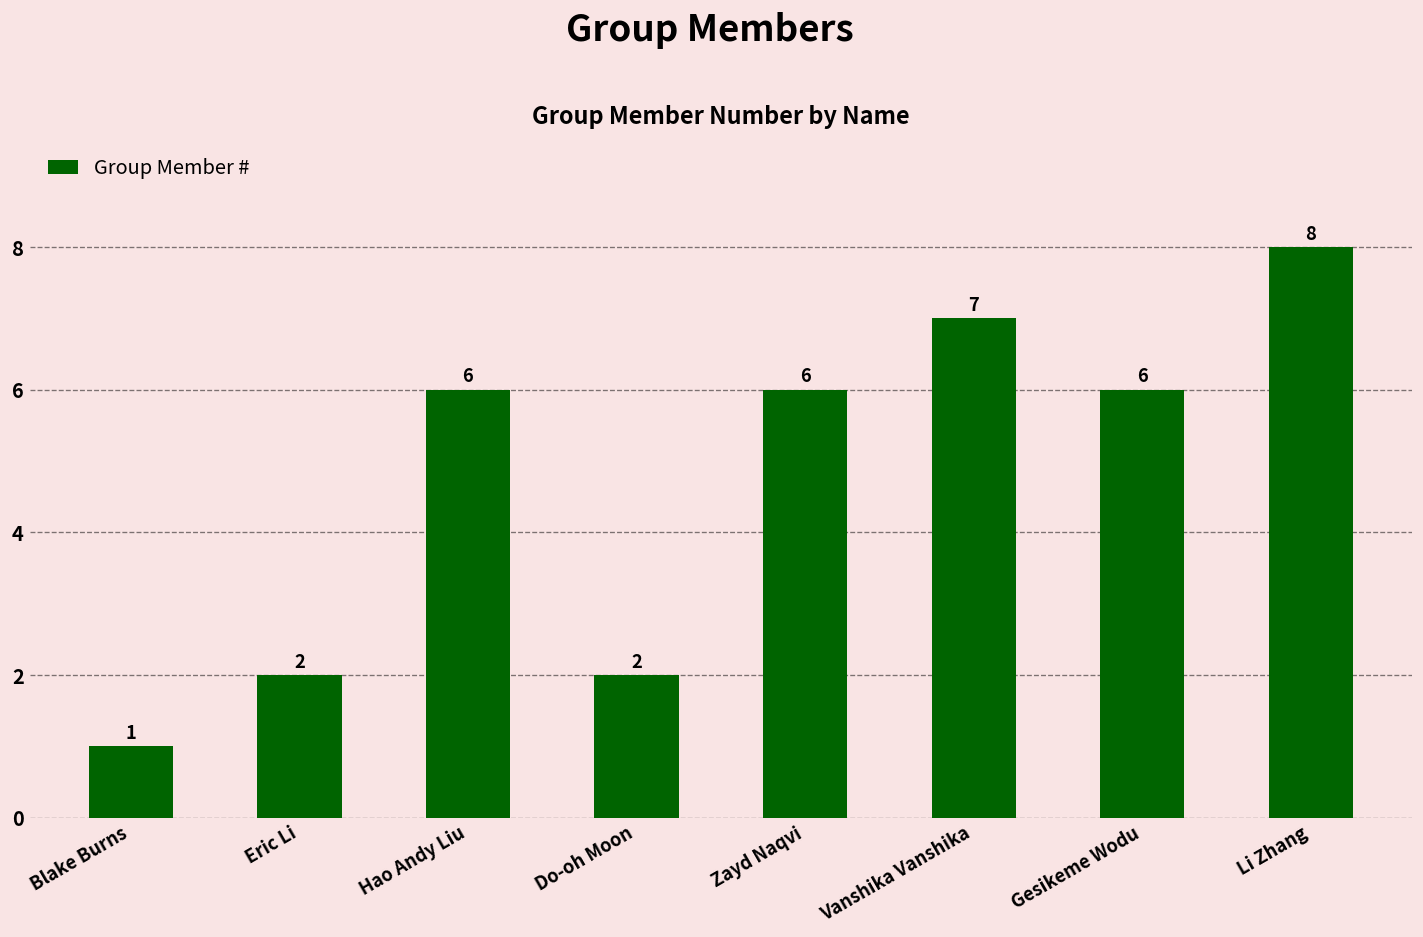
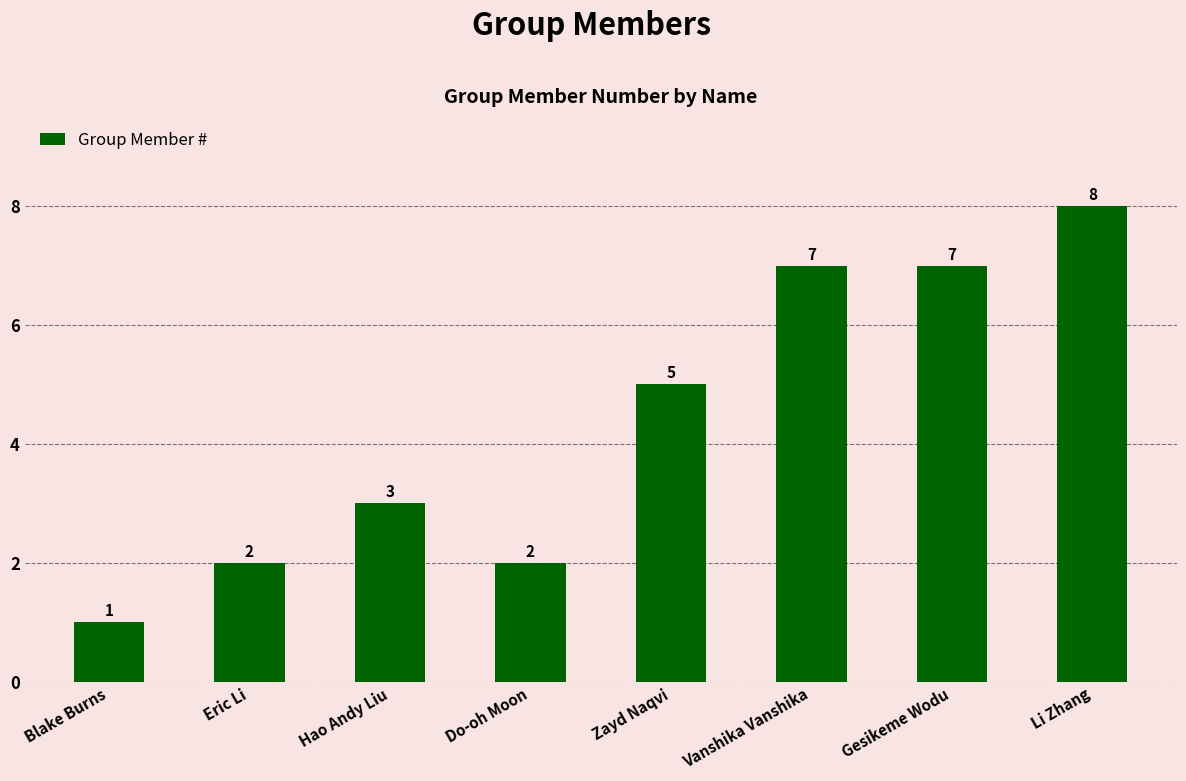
  {
    "Blake Burns": 1,
    "Eric Li": 2,
-   "Hao Andy Liu": 6,
+   "Hao Andy Liu": 3,
    "Do-oh Moon": 2,
-   "Zayd Naqvi": 6,
+   "Zayd Naqvi": 5,
    "Vanshika Vanshika": 7,
-   "Gesikeme Wodu": 6,
+   "Gesikeme Wodu": 7,
    "Li Zhang": 8
  }
